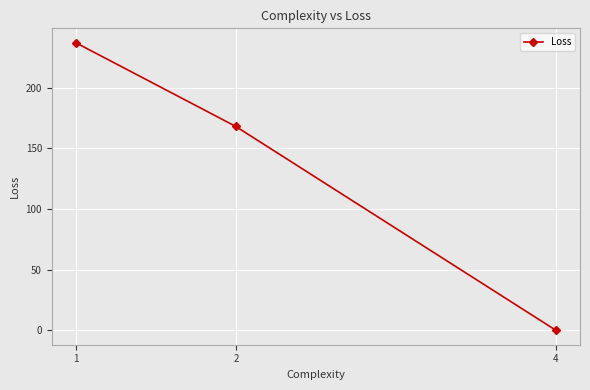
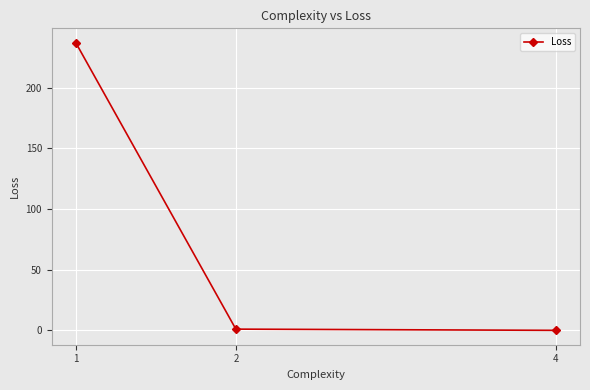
  {
    "1": 237,
-   "2": 168,
+   "2": 1,
    "4": 0
  }
